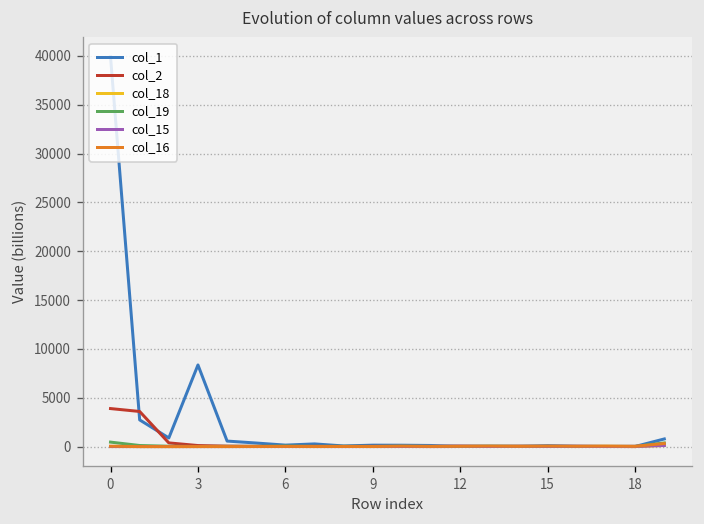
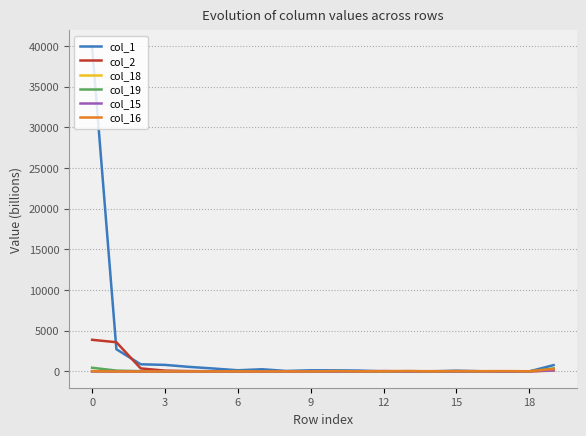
  {
    "col_1": {
-     "3": 8000
+     "3": 1000
    },
    "col_2": {
      "0": 4000
    },
    "col_19": {
      "0": 0
    }
  }
